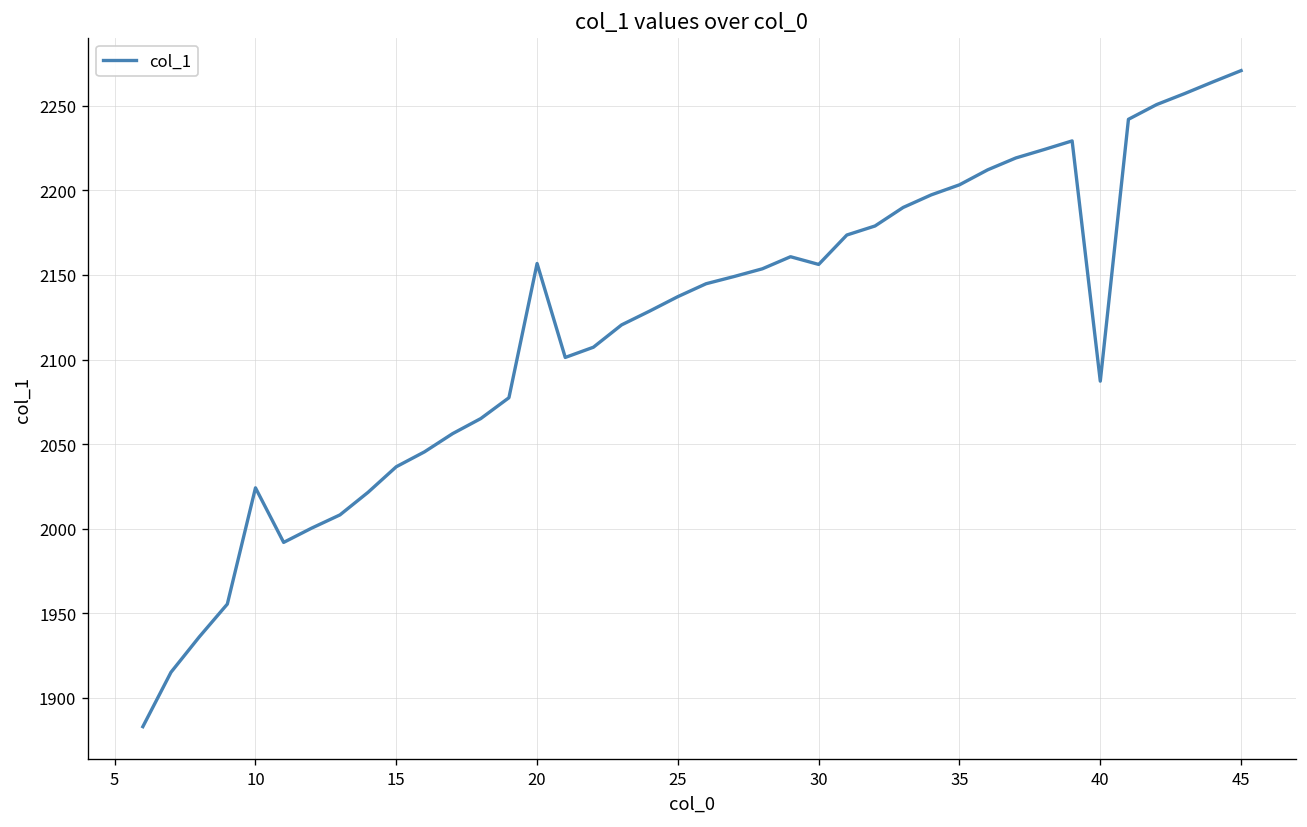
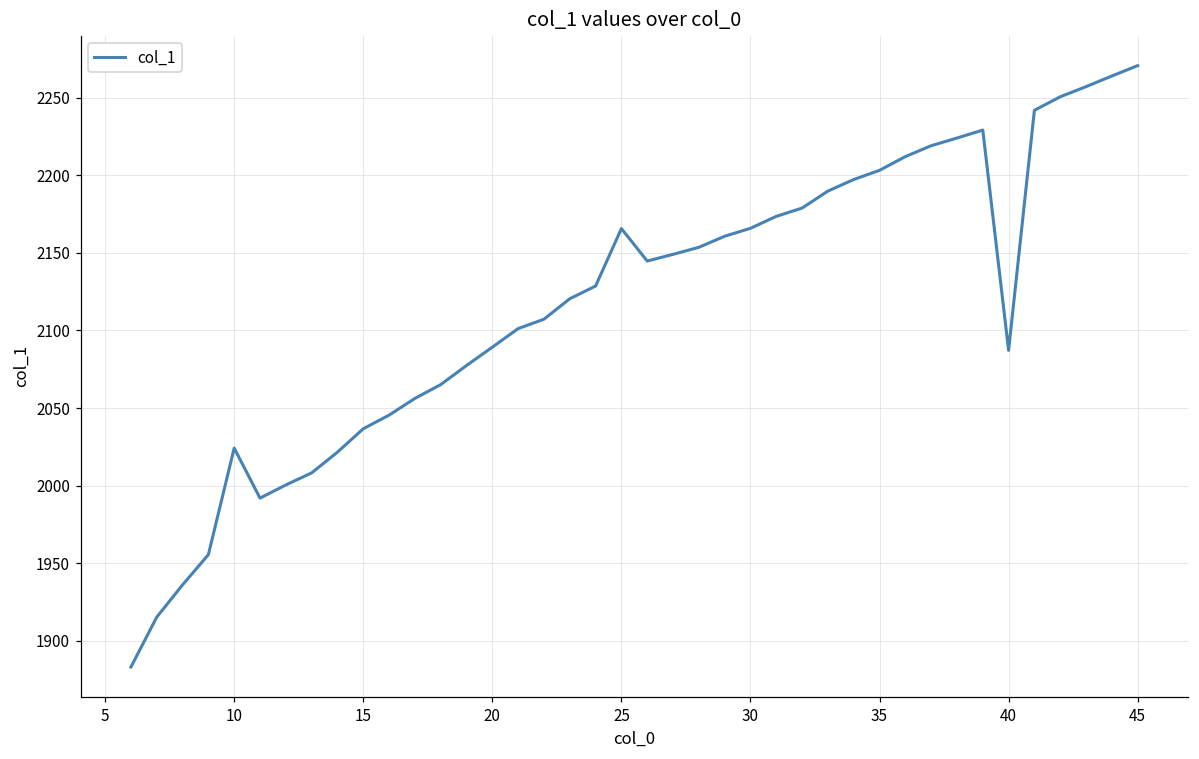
  {
    "10": 2024,
    "15": 2037,
-   "20": 2157,
-   "25": 2137,
-   "30": 2156,
+   "20": 2089,
+   "25": 2166,
+   "30": 2166,
    "35": 2203,
    "40": 2087,
    "45": 2271
  }
